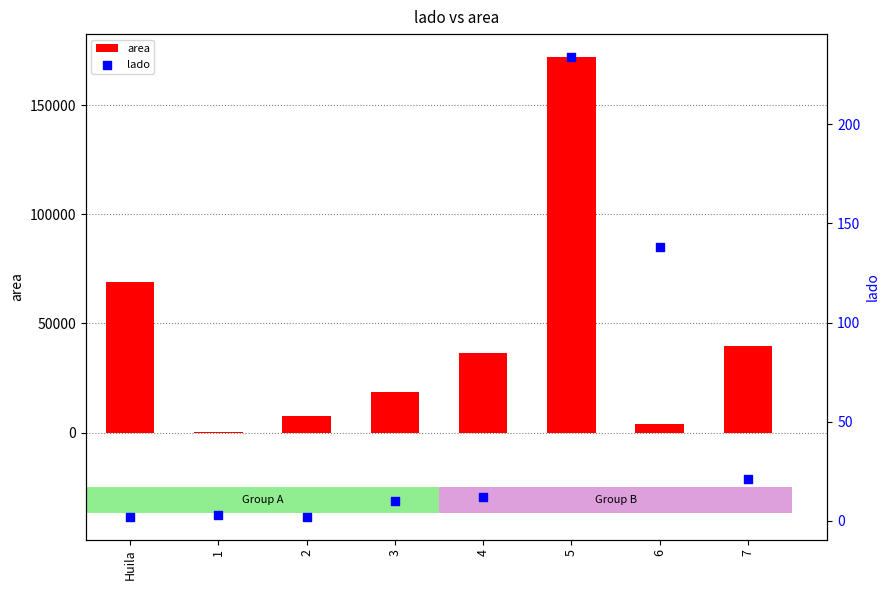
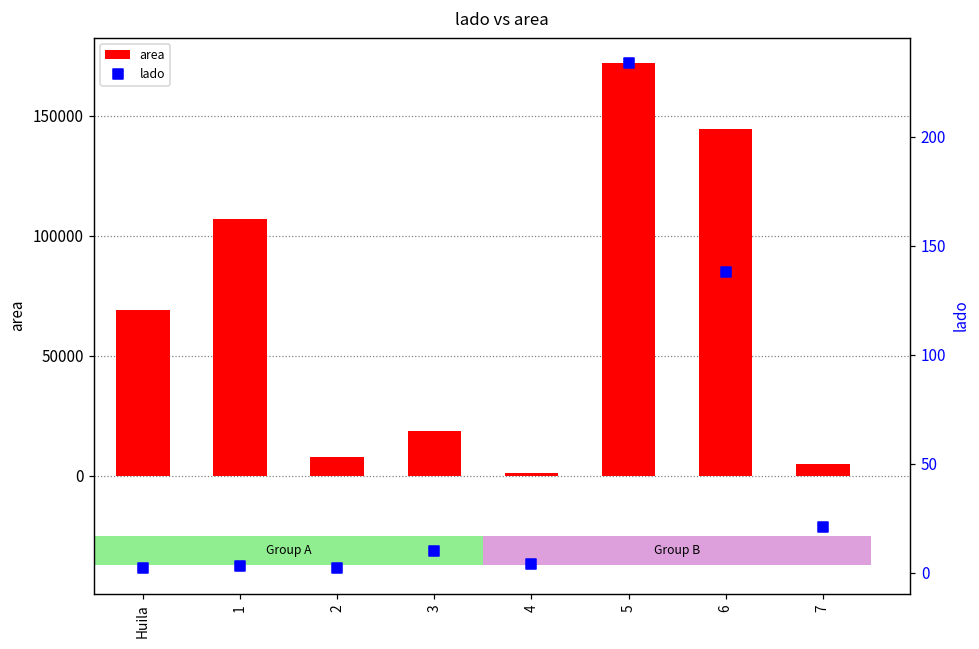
  {
    "area": {
      "Huila": 69000,
-     "1": 0,
+     "1": 107000,
      "2": 8000,
      "3": 18000,
-     "4": 36000,
+     "4": 1000,
      "5": 172000,
-     "6": 4000,
-     "7": 40000
+     "6": 144000,
+     "7": 5000
    },
    "lado": {
-     "4": 12
+     "4": 4
    }
  }
